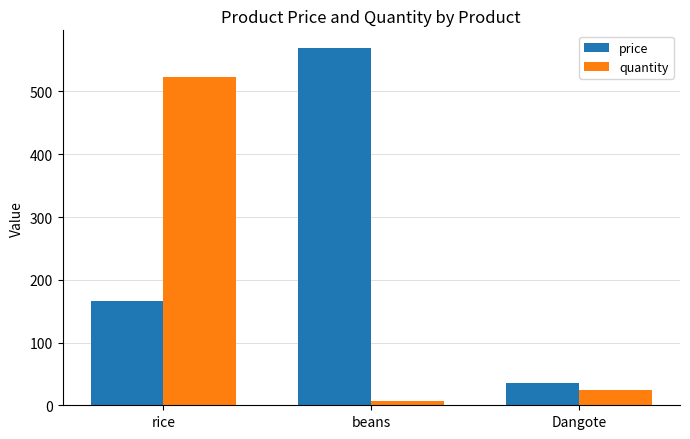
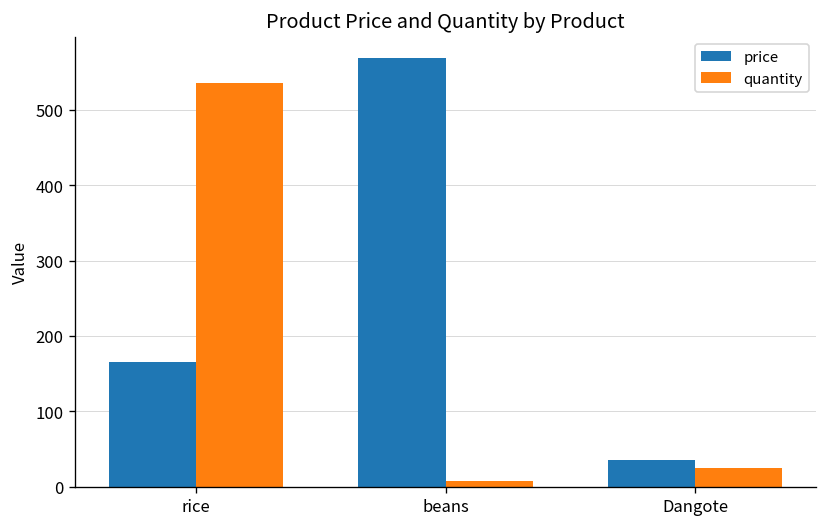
  {
    "price": {
      "rice": 170,
      "beans": 570,
      "Dangote": 40
    },
    "quantity": {
-     "rice": 520,
+     "rice": 540,
      "beans": 10,
      "Dangote": 30
    }
  }
